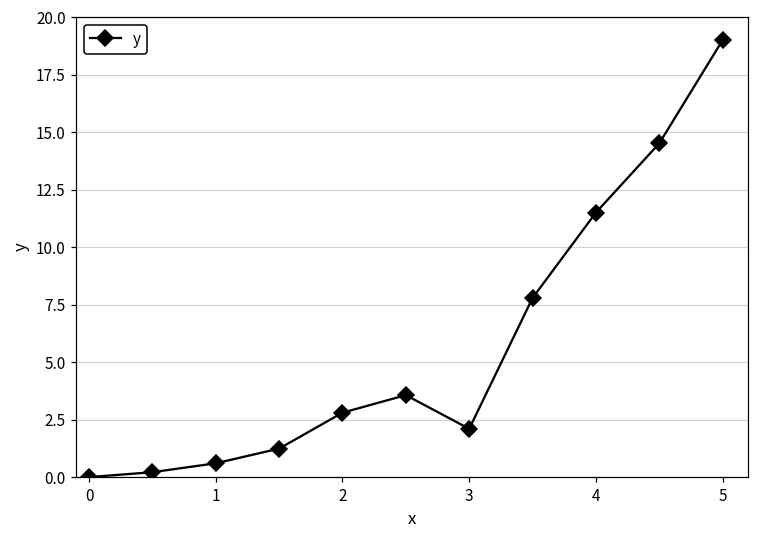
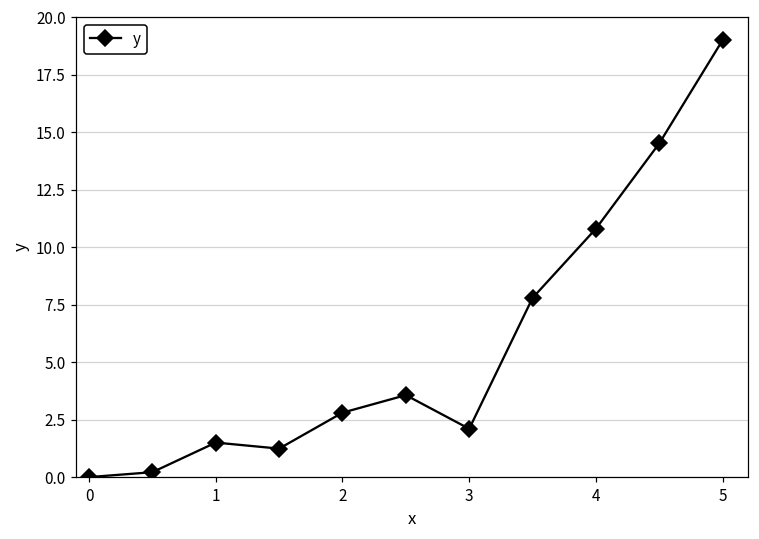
  {
    "0": 0.0,
-   "1": 0.6,
+   "1": 1.5,
    "2": 2.8,
    "3": 2.1,
-   "4": 11.5,
+   "4": 10.8,
    "5": 19.0
  }
